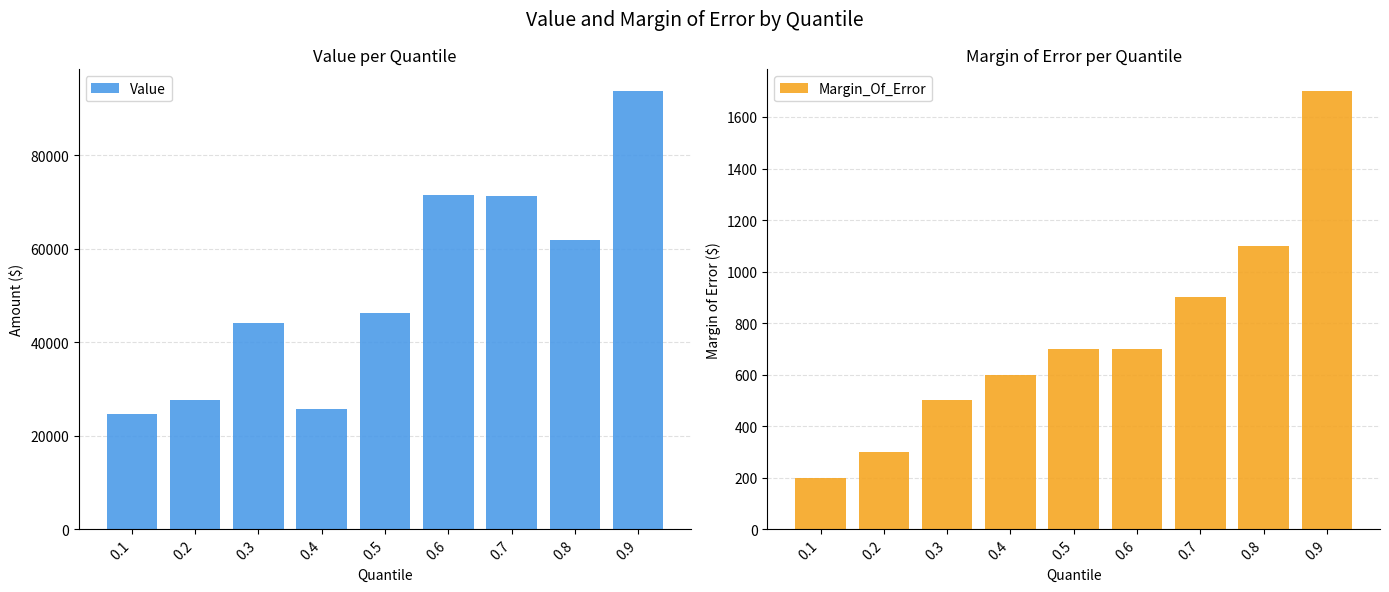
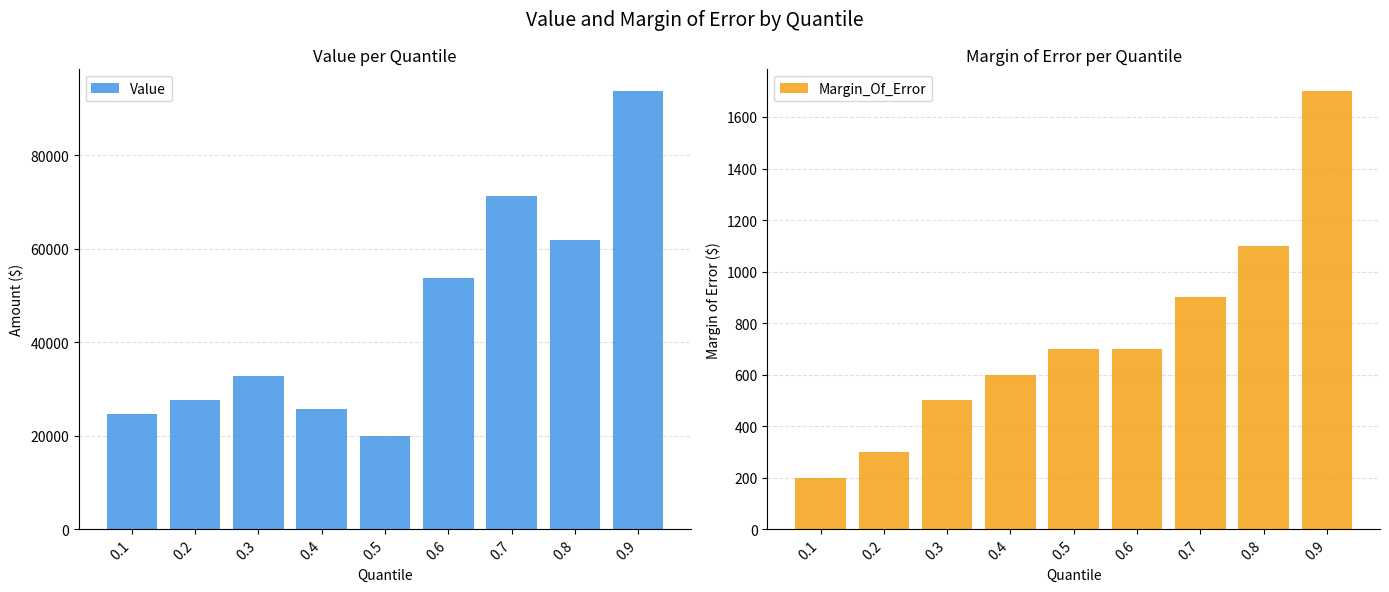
  {
    "Value per Quantile": {
      "0.1": 25000,
      "0.2": 28000,
-     "0.3": 44000,
+     "0.3": 33000,
      "0.4": 26000,
-     "0.5": 46000,
-     "0.6": 71000,
+     "0.5": 20000,
+     "0.6": 54000,
      "0.7": 71000,
      "0.8": 62000,
      "0.9": 94000
    },
    "Margin of Error per Quantile": {
      "0.1": 200,
      "0.2": 300,
      "0.3": 500,
      "0.4": 600,
      "0.5": 700,
      "0.6": 700,
      "0.7": 900,
      "0.8": 1100,
      "0.9": 1700
    }
  }
